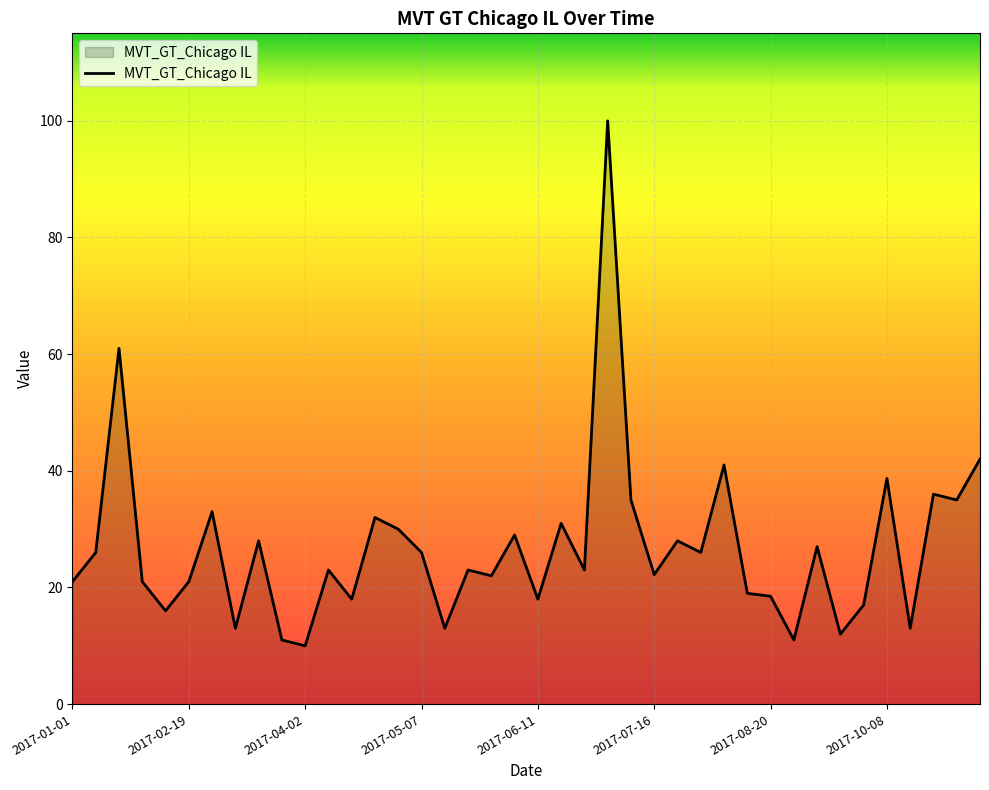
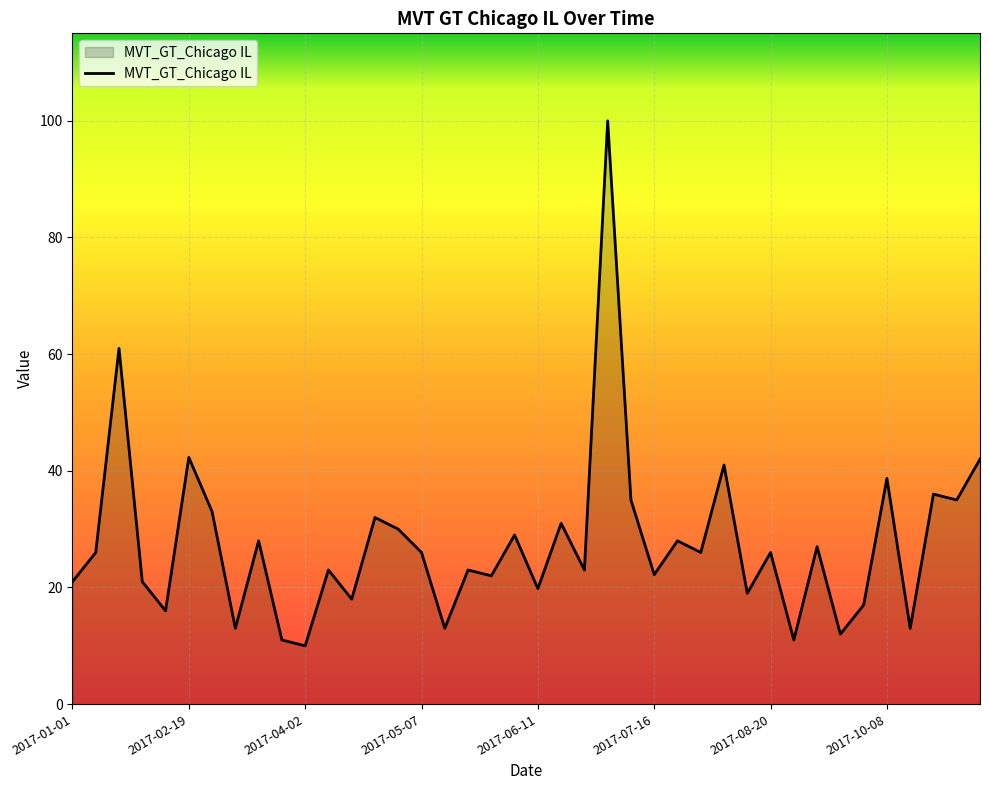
  {
    "2017-01-01": 21,
-   "2017-02-19": 21,
+   "2017-02-19": 42,
    "2017-04-02": 10,
    "2017-05-07": 26,
-   "2017-06-11": 18,
+   "2017-06-11": 20,
    "2017-07-16": 22,
-   "2017-08-20": 19,
+   "2017-08-20": 26,
    "2017-10-08": 39
  }
